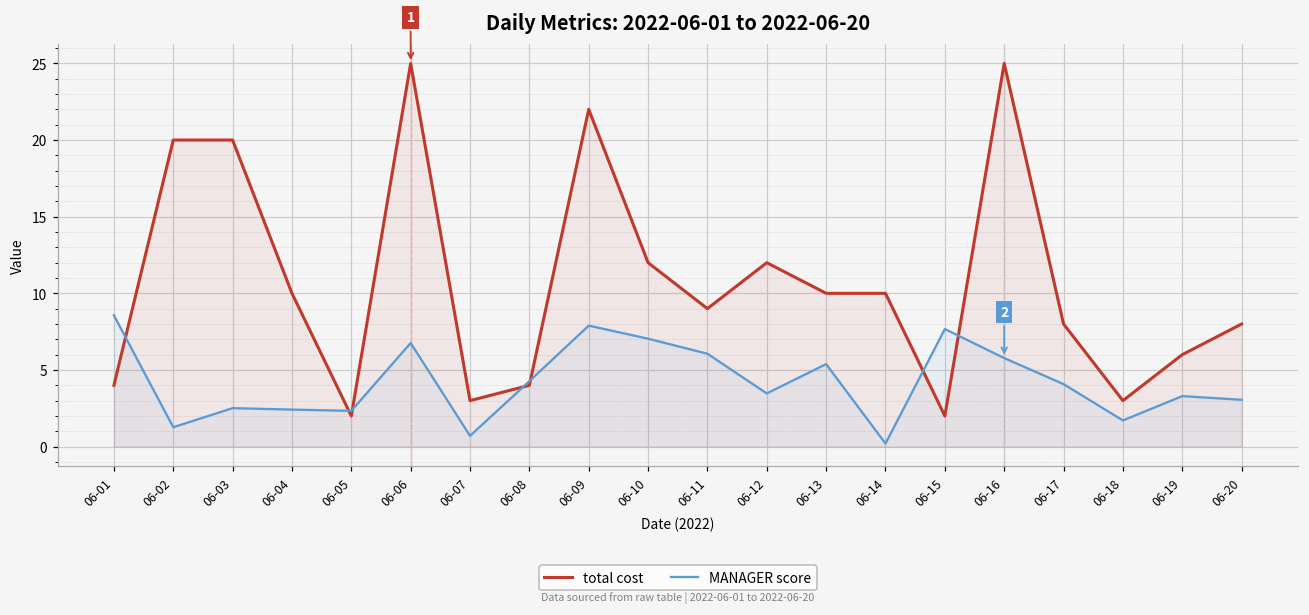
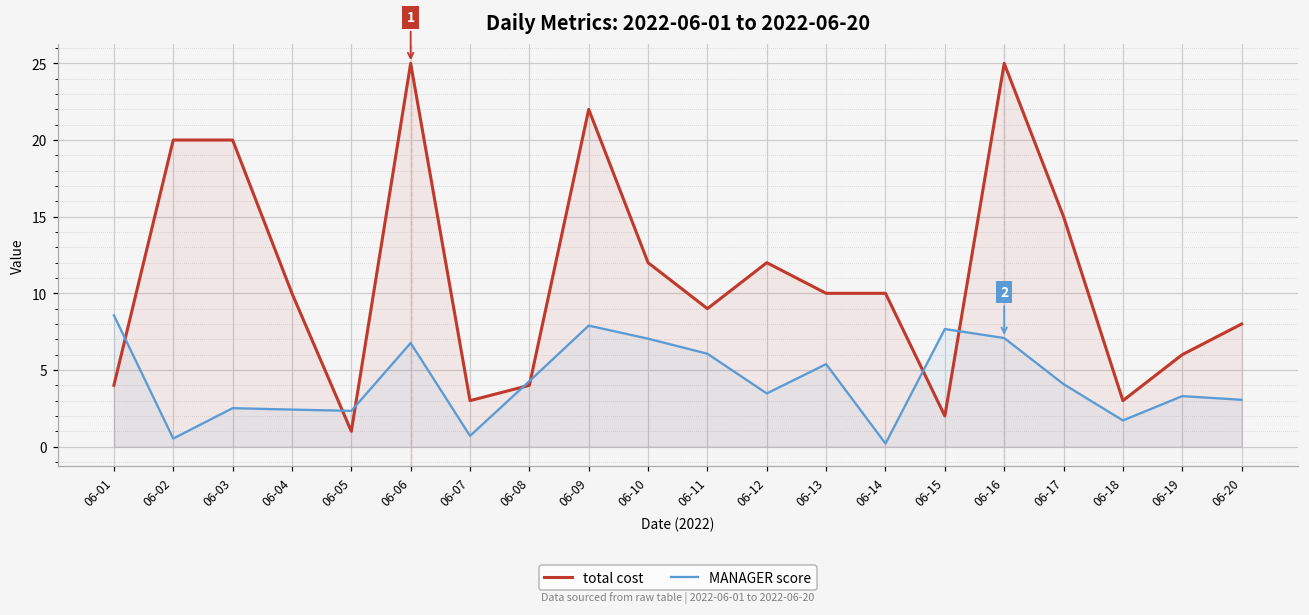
  {
    "total cost": {
      "06-01": 4,
      "06-02": 20,
      "06-03": 20,
      "06-04": 10,
-     "06-05": 2,
+     "06-05": 1,
      "06-07": 3,
      "06-08": 4,
      "06-09": 22,
      "06-10": 12,
      "06-11": 9,
      "06-12": 12,
      "06-13": 10,
      "06-14": 10,
      "06-15": 2,
      "06-16": 25,
-     "06-17": 8,
+     "06-17": 15,
      "06-18": 3,
      "06-19": 6,
      "06-20": 8
    },
    "MANAGER score": {
      "06-01": 8.6,
-     "06-02": 1.3,
+     "06-02": 0.5,
      "06-03": 2.5,
      "06-04": 2.4,
      "06-05": 2.3,
      "06-06": 6.8,
      "06-07": 0.7,
      "06-08": 4.3,
      "06-09": 7.9,
      "06-10": 7.0,
      "06-11": 6.1,
      "06-12": 3.5,
      "06-13": 5.4,
      "06-14": 0.2,
      "06-15": 7.7,
-     "06-16": 5.8,
+     "06-16": 7.1,
      "06-17": 4.1,
      "06-18": 1.7,
      "06-19": 3.3,
      "06-20": 3.1
    }
  }
